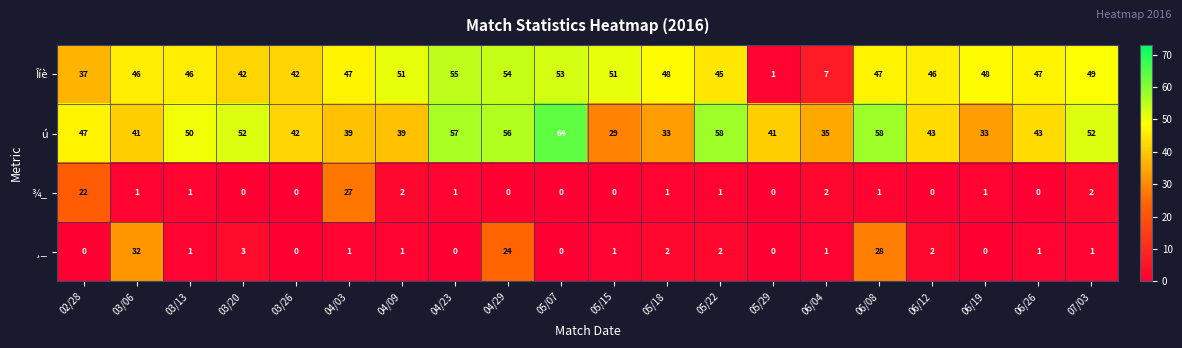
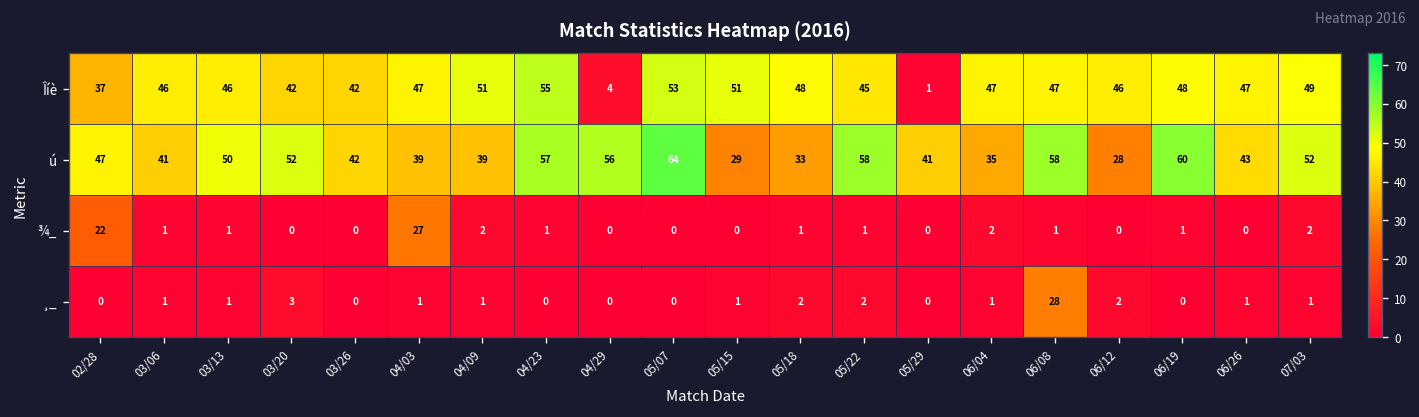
  {
    "Îíè": {
      "02/28": 37,
      "03/06": 46,
      "03/13": 46,
      "03/20": 42,
      "03/26": 42,
      "04/03": 47,
      "04/09": 51,
      "04/23": 55,
-     "04/29": 54,
+     "04/29": 4,
      "05/07": 53,
      "05/15": 51,
      "05/18": 48,
      "05/22": 45,
      "05/29": 1,
-     "06/04": 7,
+     "06/04": 47,
      "06/08": 47,
      "06/12": 46,
      "06/19": 48,
      "06/26": 47,
      "07/03": 49
    },
    "ú": {
      "02/28": 47,
      "03/06": 41,
      "03/13": 50,
      "03/20": 52,
      "03/26": 42,
      "04/03": 39,
      "04/09": 39,
      "04/23": 57,
      "04/29": 56,
      "05/07": 64,
      "05/15": 29,
      "05/18": 33,
      "05/22": 58,
      "05/29": 41,
      "06/04": 35,
      "06/08": 58,
-     "06/12": 43,
-     "06/19": 33,
+     "06/12": 28,
+     "06/19": 60,
      "06/26": 43,
      "07/03": 52
    },
    "¾_": {
      "02/28": 22,
      "03/06": 1,
      "03/13": 1,
      "03/20": 0,
      "03/26": 0,
      "04/03": 27,
      "04/09": 2,
      "04/23": 1,
      "04/29": 0,
      "05/07": 0,
      "05/15": 0,
      "05/18": 1,
      "05/22": 1,
      "05/29": 0,
      "06/04": 2,
      "06/08": 1,
      "06/12": 0,
      "06/19": 1,
      "06/26": 0,
      "07/03": 2
    },
    "¸_": {
      "02/28": 0,
-     "03/06": 32,
+     "03/06": 1,
      "03/13": 1,
      "03/20": 3,
      "03/26": 0,
      "04/03": 1,
      "04/09": 1,
      "04/23": 0,
-     "04/29": 24,
+     "04/29": 0,
      "05/07": 0,
      "05/15": 1,
      "05/18": 2,
      "05/22": 2,
      "05/29": 0,
      "06/04": 1,
      "06/08": 28,
      "06/12": 2,
      "06/19": 0,
      "06/26": 1,
      "07/03": 1
    }
  }
